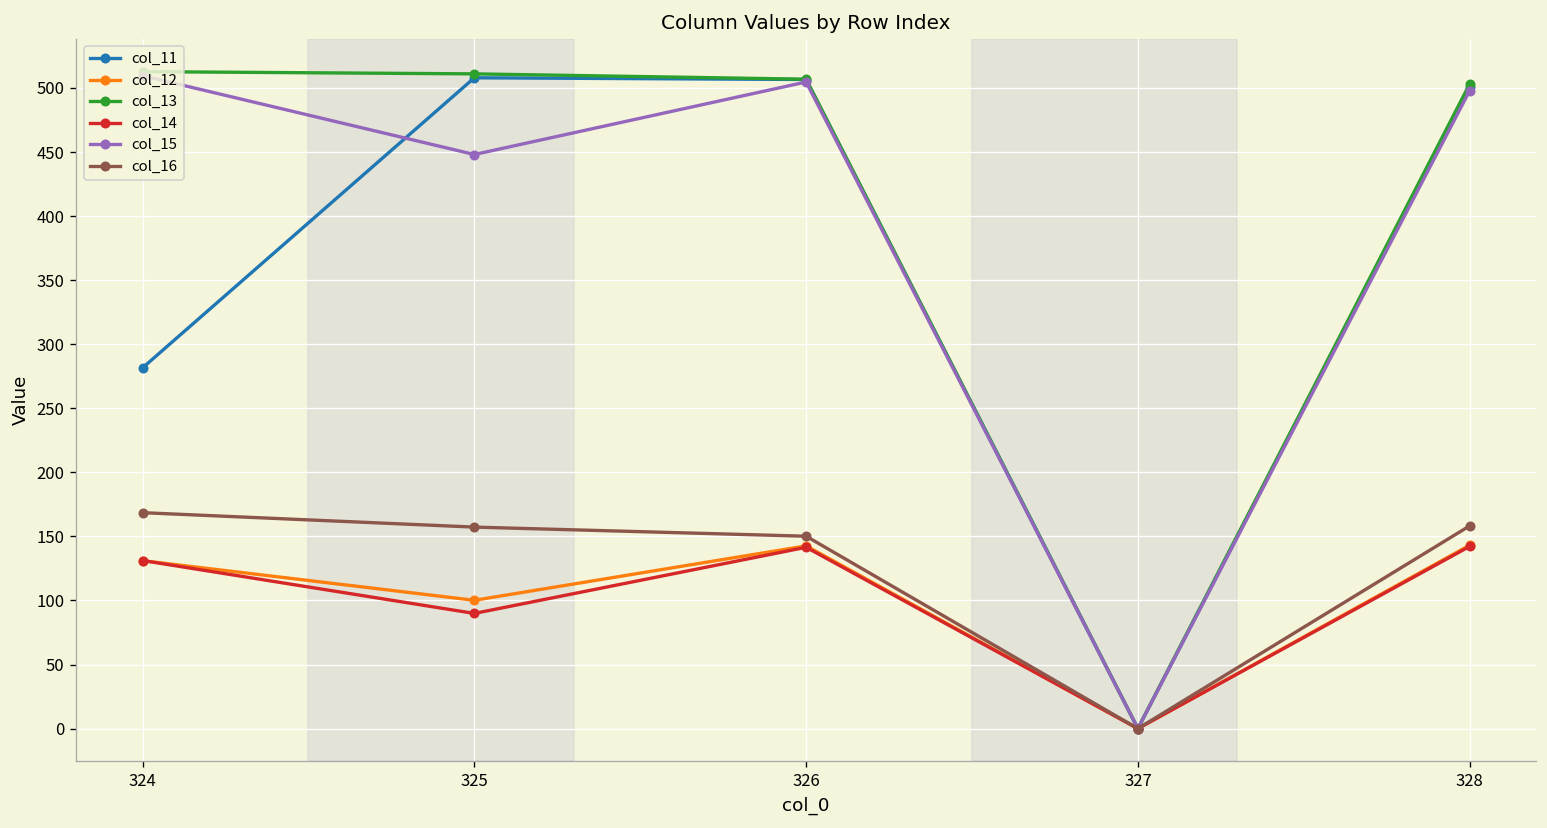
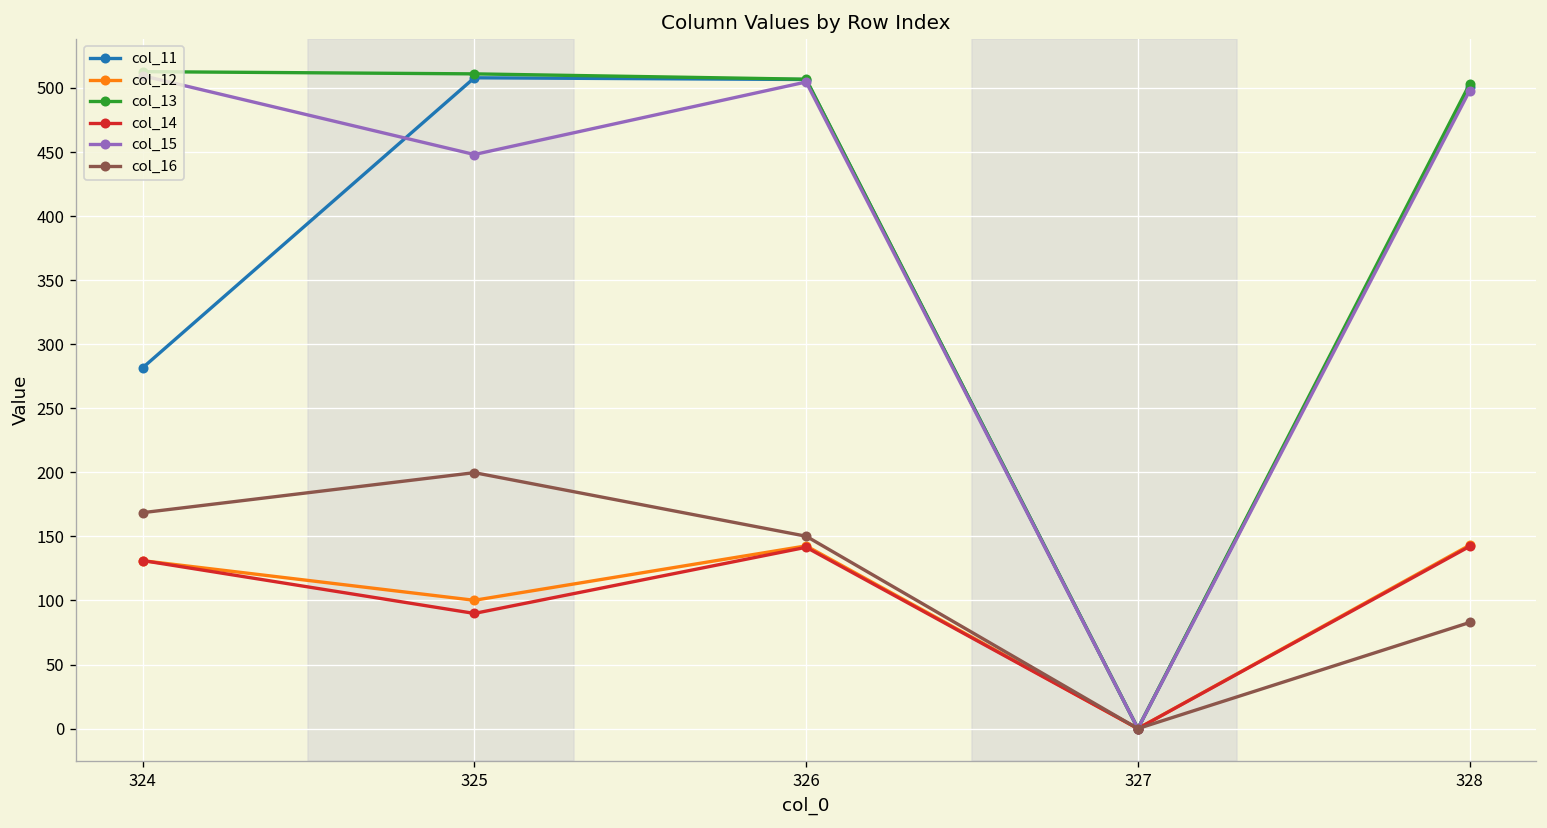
  {
    "col_11": {
      "324": 282,
      "325": 508,
      "328": 501
    },
    "col_12": {
      "325": 100
    },
    "col_13": {
      "325": 511,
      "328": 503
    },
    "col_14": {
      "325": 90
    },
    "col_15": {
      "325": 448,
      "328": 498
    },
    "col_16": {
      "324": 169,
-     "325": 157,
+     "325": 200,
      "326": 150,
-     "328": 158
+     "328": 83
    }
  }
